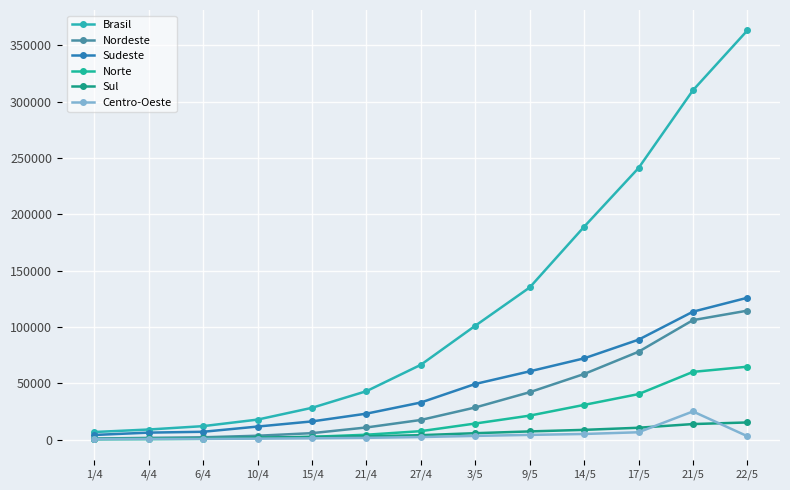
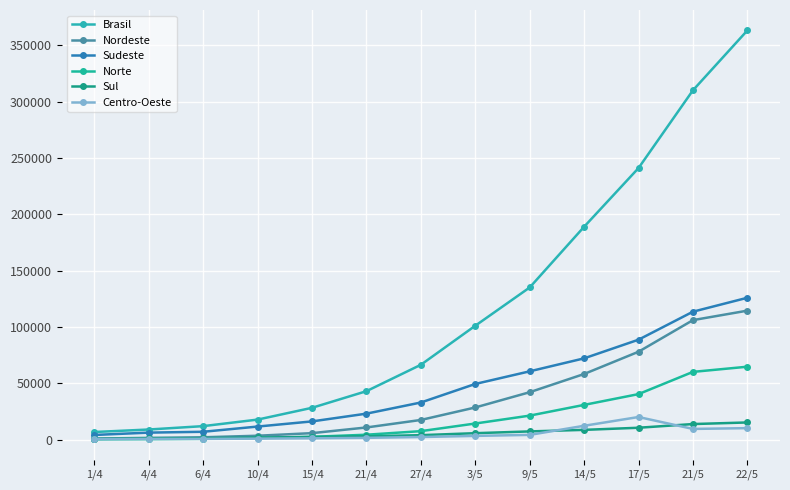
  {
    "Centro-Oeste": {
      "3/5": 3000,
      "9/5": 4000,
-     "14/5": 5000,
-     "17/5": 7000,
-     "21/5": 25000,
-     "22/5": 3000
+     "14/5": 12000,
+     "17/5": 20000,
+     "21/5": 10000,
+     "22/5": 10000
    }
  }
